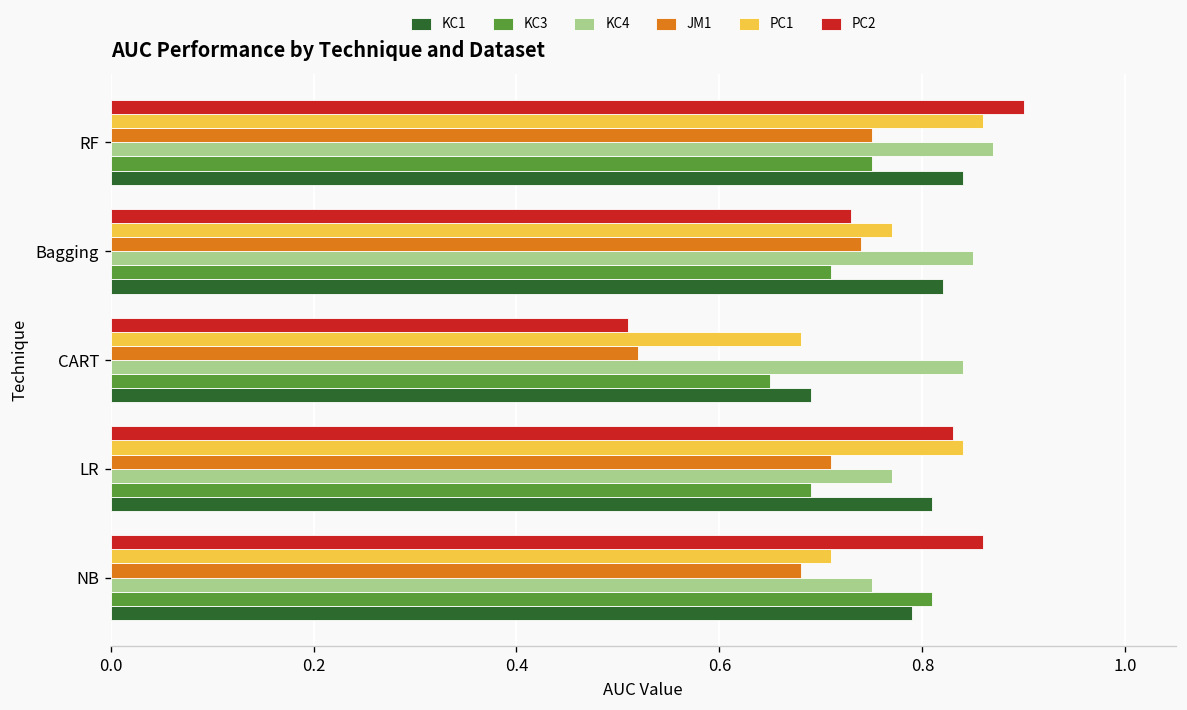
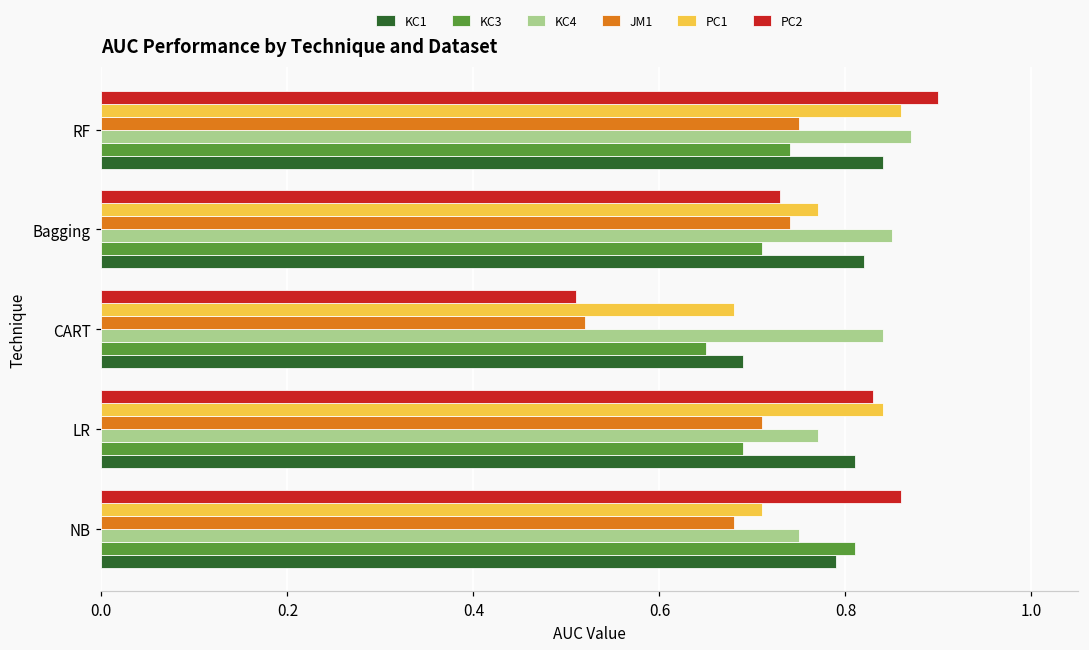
  {
    "KC1": {
      "RF": 0.84,
      "Bagging": 0.82,
      "CART": 0.69,
      "LR": 0.81,
      "NB": 0.79
    },
    "KC3": {
-     "RF": 0.75,
+     "RF": 0.74,
      "Bagging": 0.71,
      "CART": 0.65,
      "LR": 0.69,
      "NB": 0.81
    },
    "KC4": {
      "RF": 0.87,
      "Bagging": 0.85,
      "CART": 0.84,
      "LR": 0.77,
      "NB": 0.75
    },
    "JM1": {
      "RF": 0.75,
      "Bagging": 0.74,
      "CART": 0.52,
      "LR": 0.71,
      "NB": 0.68
    },
    "PC1": {
      "RF": 0.86,
      "Bagging": 0.77,
      "CART": 0.68,
      "LR": 0.84,
      "NB": 0.71
    },
    "PC2": {
      "RF": 0.90,
      "Bagging": 0.73,
      "CART": 0.51,
      "LR": 0.83,
      "NB": 0.86
    }
  }
